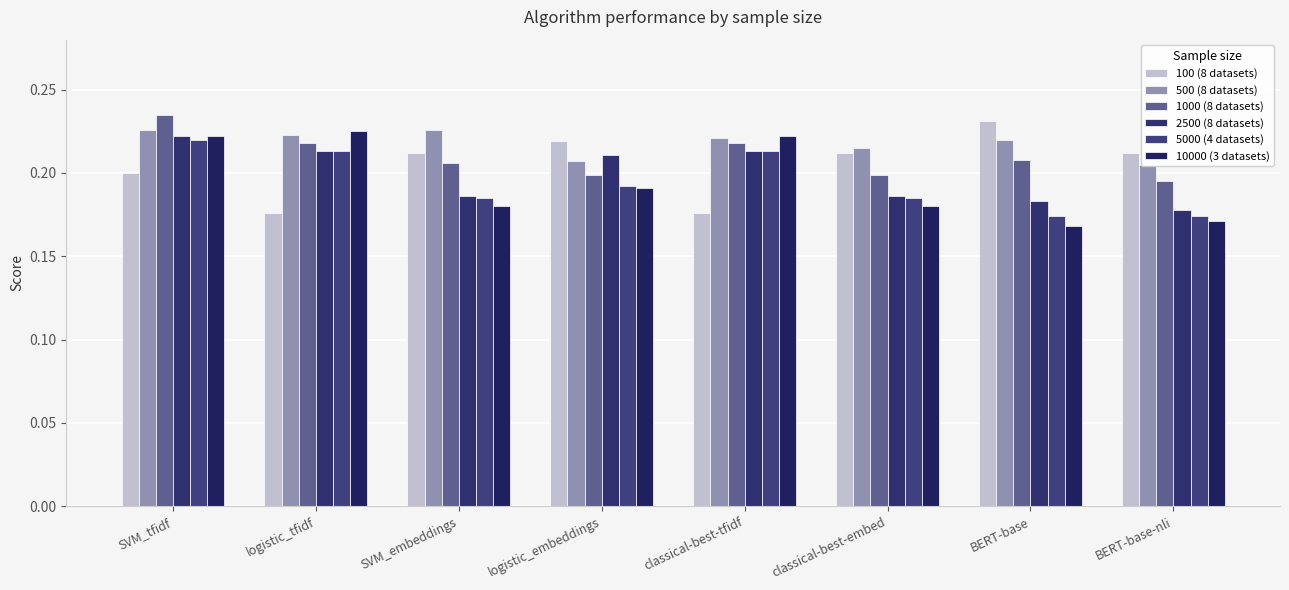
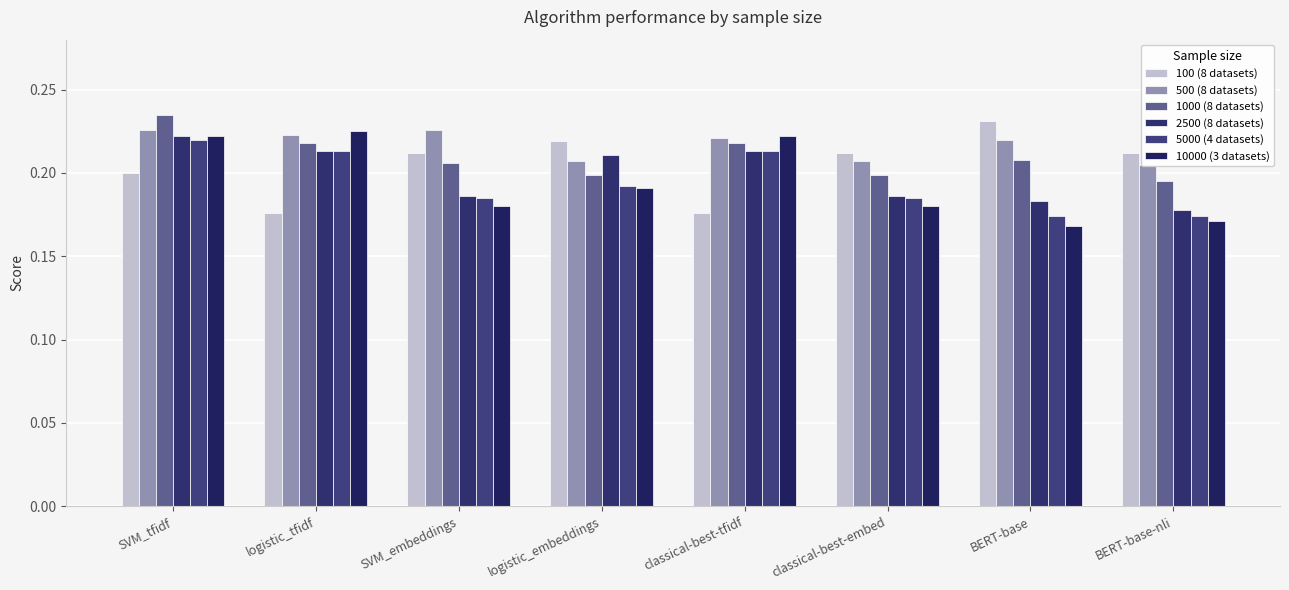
  {
    "100 (8 datasets)": {
      "SVM_tfidf": 0.200,
      "logistic_tfidf": 0.176,
      "SVM_embeddings": 0.212,
      "logistic_embeddings": 0.219,
      "classical-best-tfidf": 0.176,
      "classical-best-embed": 0.212,
      "BERT-base": 0.231,
      "BERT-base-nli": 0.212
    },
    "500 (8 datasets)": {
      "SVM_tfidf": 0.226,
      "logistic_tfidf": 0.223,
      "SVM_embeddings": 0.226,
      "logistic_embeddings": 0.207,
      "classical-best-tfidf": 0.221,
-     "classical-best-embed": 0.215,
+     "classical-best-embed": 0.207,
      "BERT-base": 0.220
    }
  }
